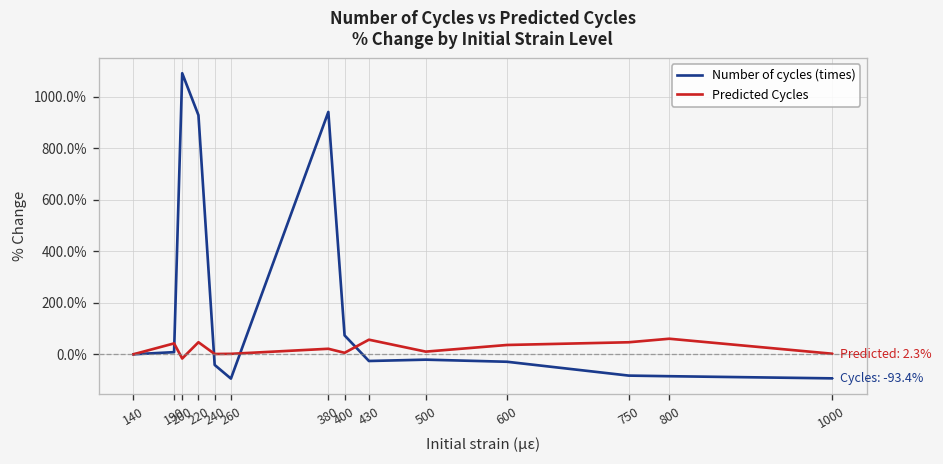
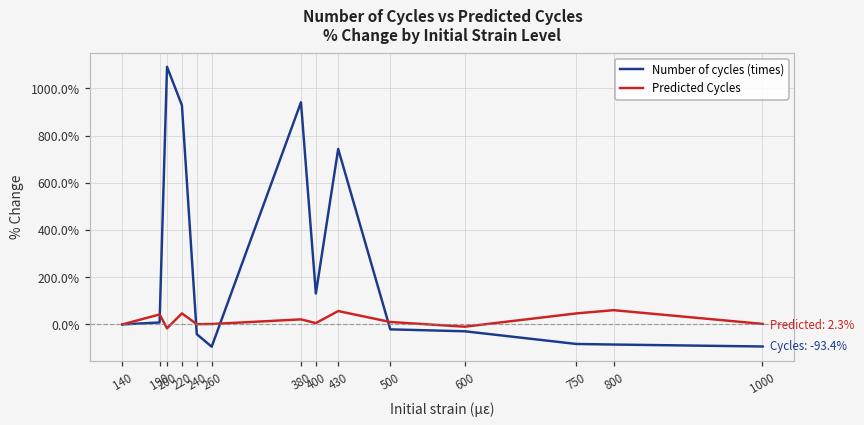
  {
    "Number of cycles (times)": {
      "190": "10%",
      "200": "1090%",
      "220": "930%",
      "240": "-40%",
      "260": "-90%",
      "380": "940%",
-     "400": "70%",
-     "430": "-30%",
+     "400": "130%",
+     "430": "740%",
      "500": "-20%",
      "600": "-30%",
      "750": "-80%",
      "800": "-90%"
    },
    "Predicted Cycles": {
      "190": "40%",
      "200": "-20%",
      "220": "50%",
      "240": "0%",
      "260": "0%",
      "380": "20%",
      "400": "10%",
      "430": "60%",
      "500": "10%",
-     "600": "40%",
+     "600": "-10%",
      "750": "50%",
      "800": "60%"
    }
  }
